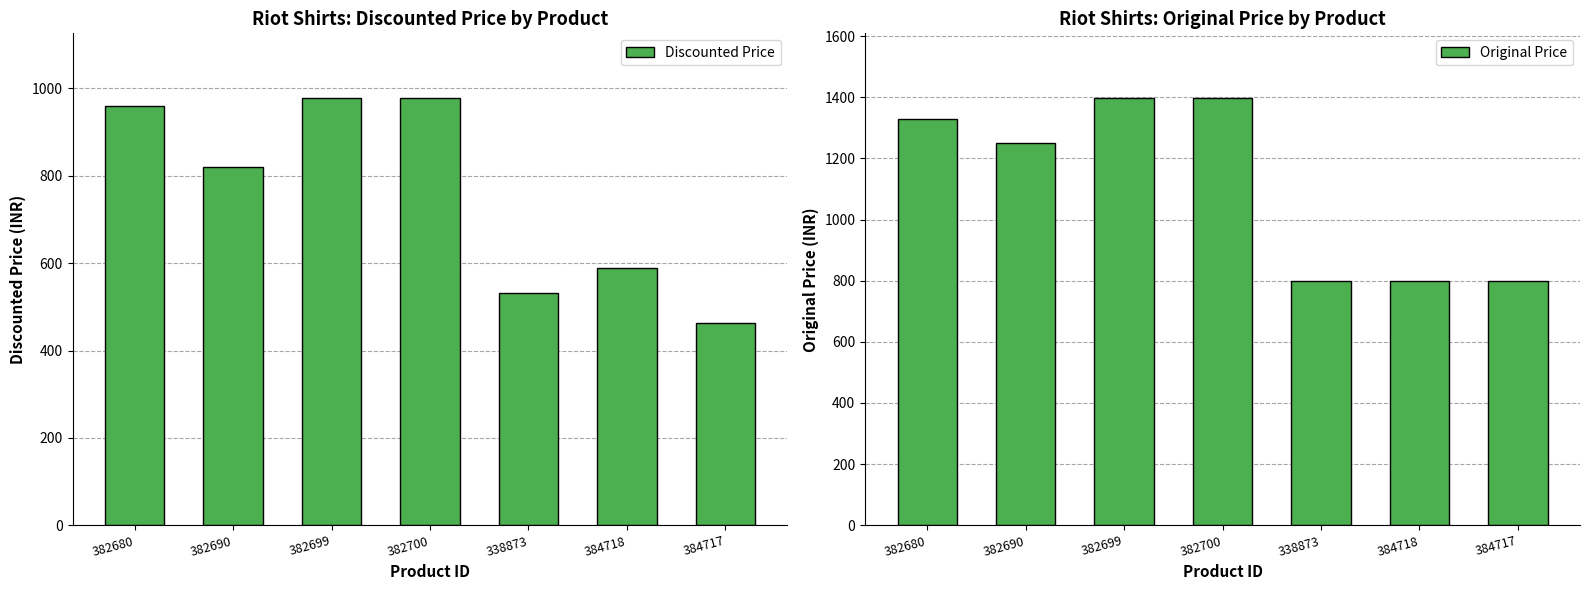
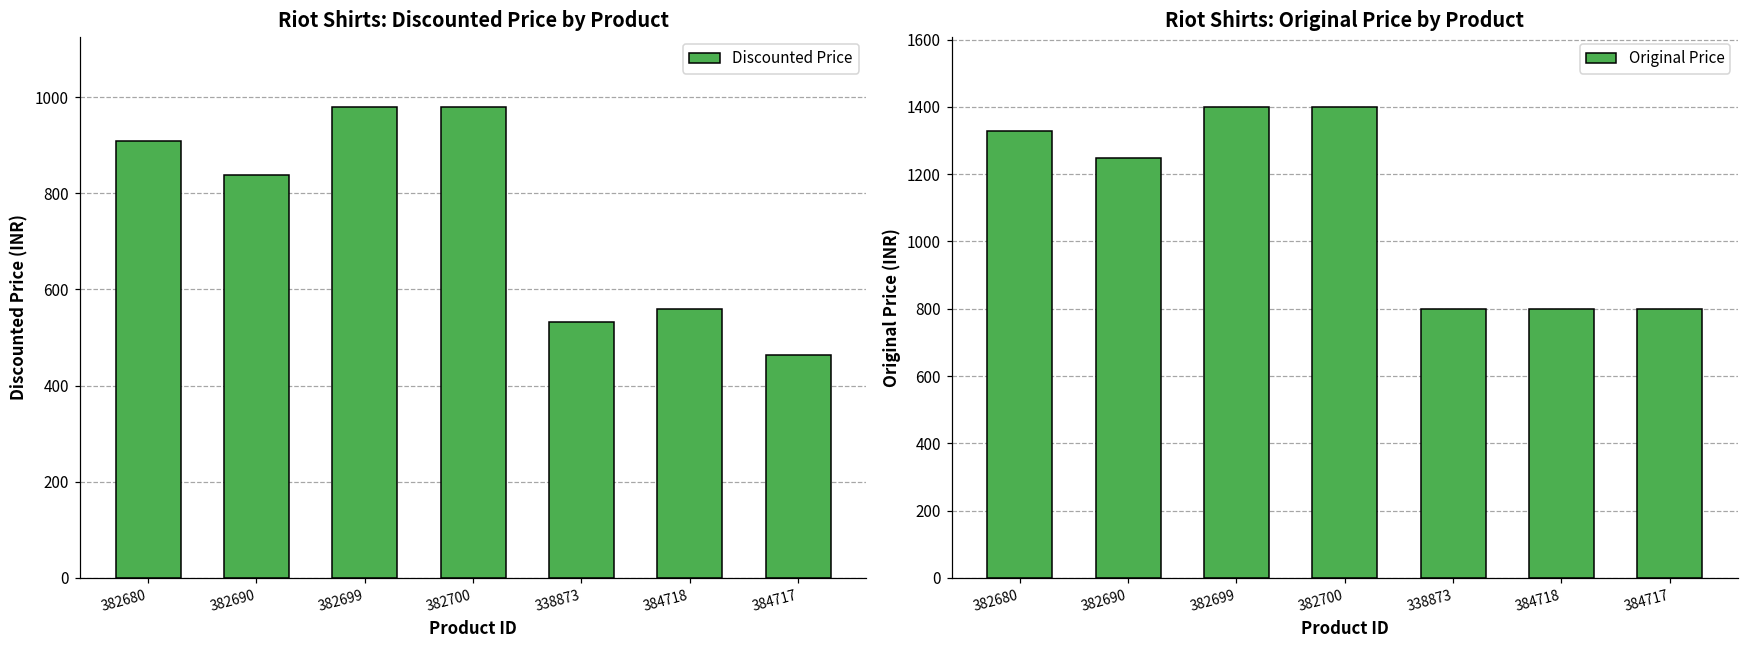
  {
    "Riot Shirts: Discounted Price by Product": {
-     "382680": 960,
-     "382690": 820,
+     "382680": 910,
+     "382690": 840,
      "382699": 980,
      "382700": 980,
      "338873": 530,
-     "384718": 590,
+     "384718": 560,
      "384717": 460
    },
    "Riot Shirts: Original Price by Product": {
      "382680": 1330,
      "382690": 1250,
      "382699": 1400,
      "382700": 1400,
      "338873": 800,
      "384718": 800,
      "384717": 800
    }
  }
